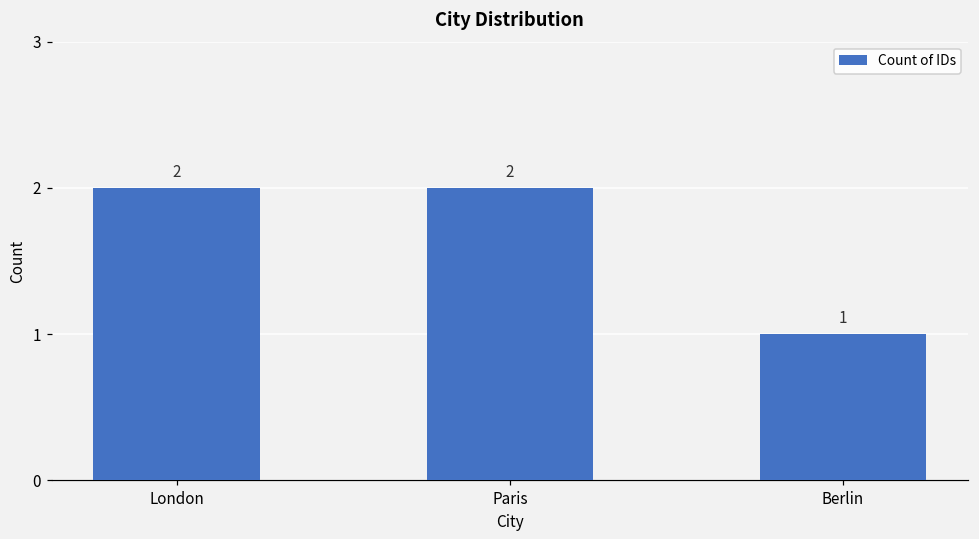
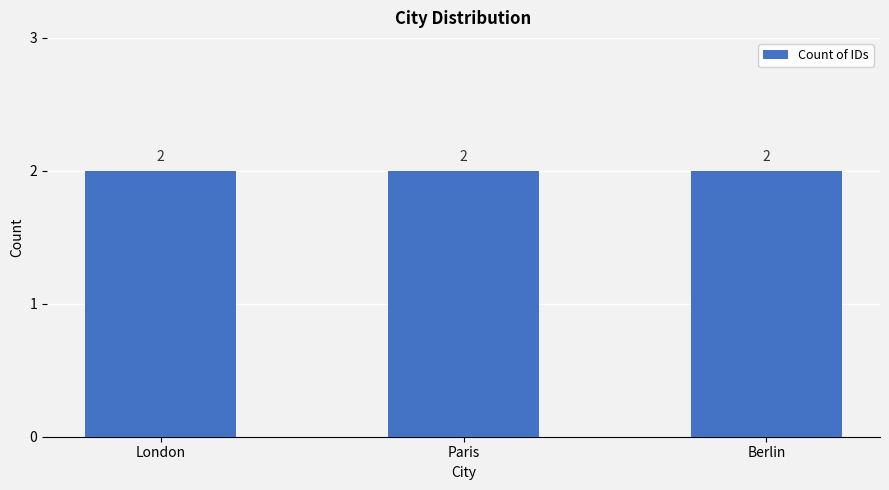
  {
    "London": 2,
    "Paris": 2,
-   "Berlin": 1
+   "Berlin": 2
  }
